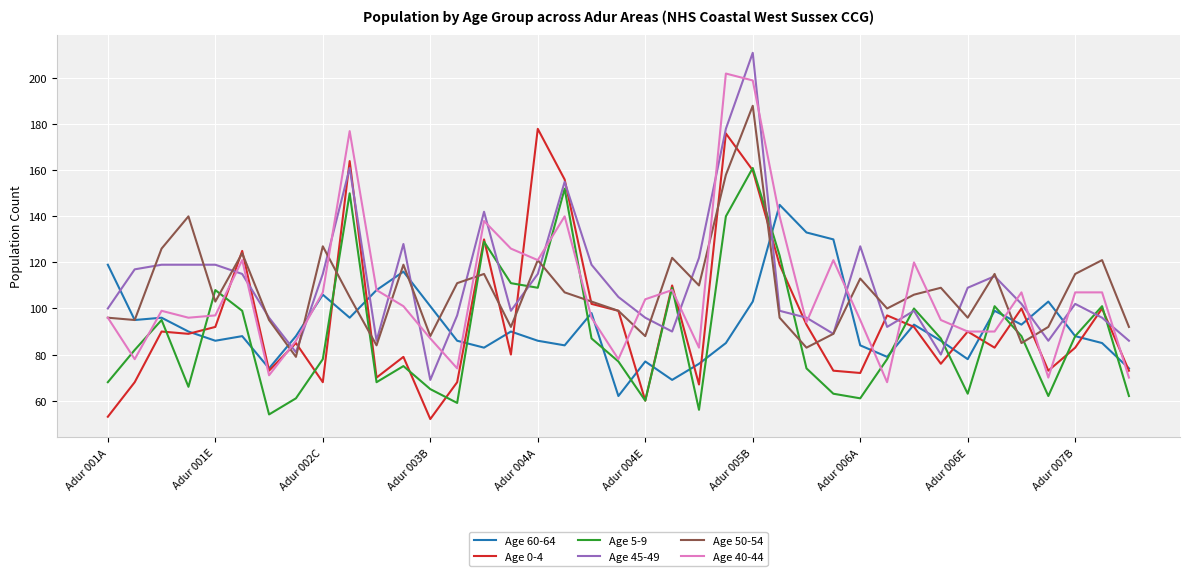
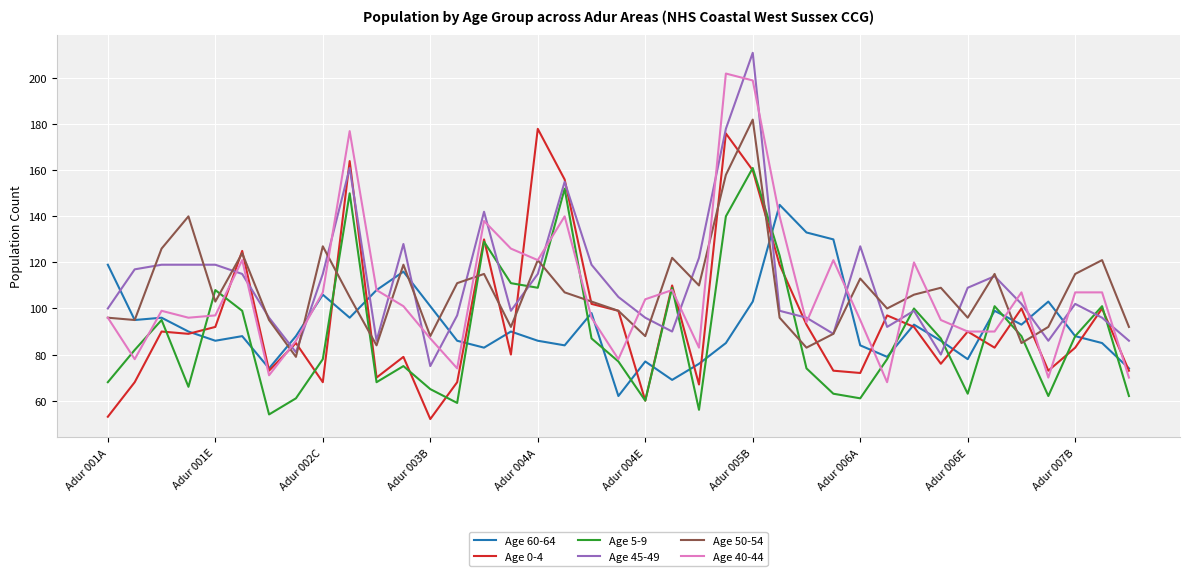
  {
    "Age 60-64": {
      "Adur 001A": 119,
      "Adur 001E": 86,
      "Adur 003B": 101,
      "Adur 004A": 86,
      "Adur 004E": 77,
      "Adur 005B": 103,
      "Adur 006A": 84,
      "Adur 006E": 78
    },
    "Age 0-4": {
      "Adur 001A": 53,
      "Adur 001E": 92,
      "Adur 002C": 68,
      "Adur 003B": 52,
      "Adur 004A": 178,
      "Adur 006A": 72
    },
    "Age 5-9": {
      "Adur 001A": 68,
      "Adur 001E": 108,
      "Adur 002C": 78,
      "Adur 003B": 65,
      "Adur 004A": 109,
      "Adur 006A": 61,
      "Adur 006E": 63
    },
    "Age 45-49": {
      "Adur 001A": 100,
      "Adur 001E": 119,
      "Adur 002C": 115,
-     "Adur 003B": 69,
+     "Adur 003B": 75,
      "Adur 004A": 115,
      "Adur 004E": 96,
      "Adur 005B": 211,
      "Adur 006A": 127,
      "Adur 006E": 109
    },
    "Age 50-54": {
      "Adur 001E": 103,
      "Adur 002C": 127,
      "Adur 004E": 88,
-     "Adur 005B": 188,
+     "Adur 005B": 182,
      "Adur 006A": 113,
      "Adur 006E": 96
    },
    "Age 40-44": {
      "Adur 001E": 97,
      "Adur 004E": 104,
      "Adur 005B": 199,
      "Adur 006A": 95
    }
  }
